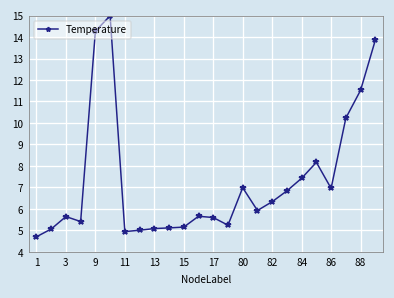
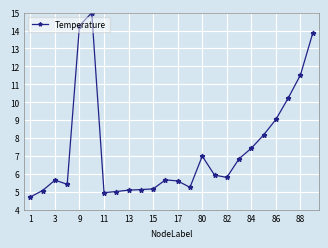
  {
    "80": 7.0,
-   "82": 6.3,
+   "82": 5.8,
    "84": 7.4,
-   "86": 7.0,
+   "86": 9.0,
    "88": 11.5
  }
